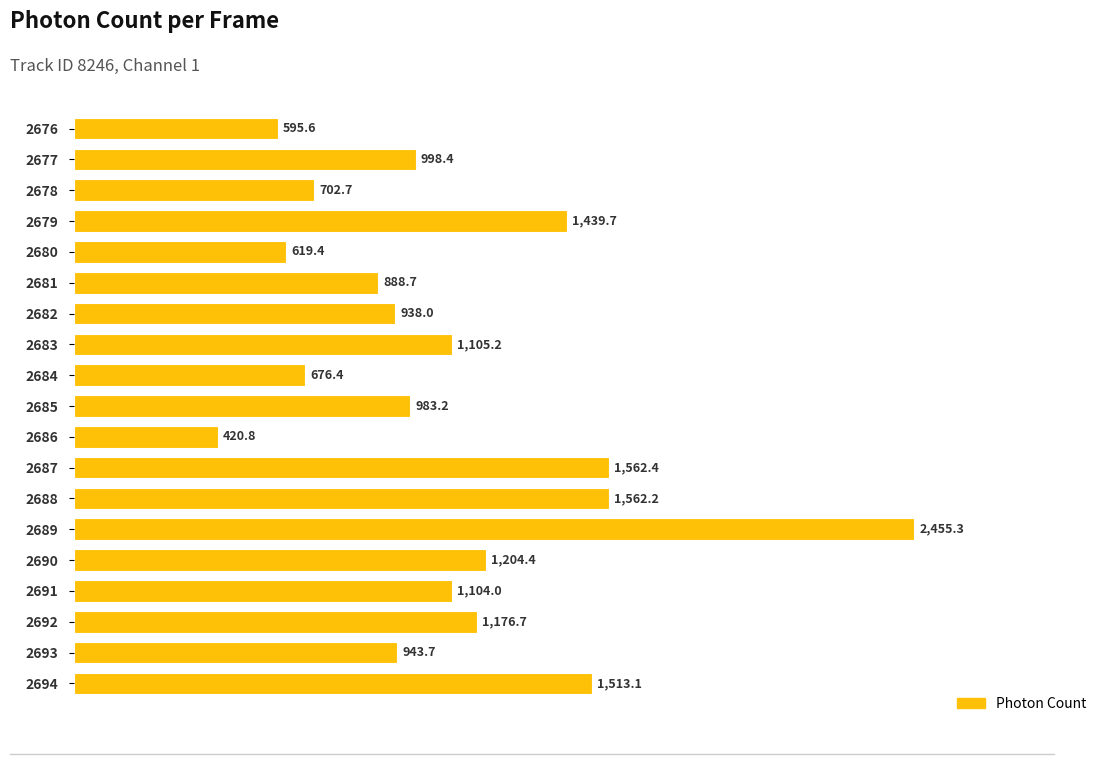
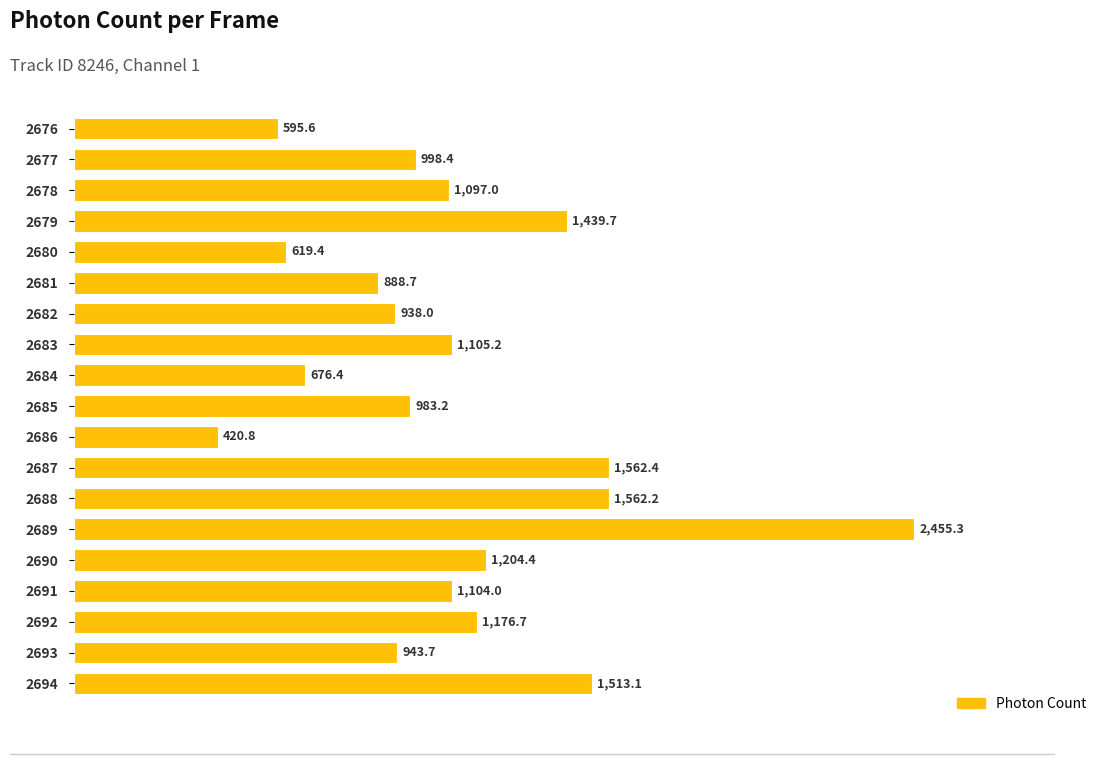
  {
    "2676": "595.6",
    "2677": "998.4",
-   "2678": "702.7",
+   "2678": "1,097.0",
    "2679": "1,439.7",
    "2680": "619.4",
    "2681": "888.7",
    "2682": "938.0",
    "2683": "1,105.2",
    "2684": "676.4",
    "2685": "983.2",
    "2686": "420.8",
    "2687": "1,562.4",
    "2688": "1,562.2",
    "2689": "2,455.3",
    "2690": "1,204.4",
    "2691": "1,104.0",
    "2692": "1,176.7",
    "2693": "943.7",
    "2694": "1,513.1"
  }
